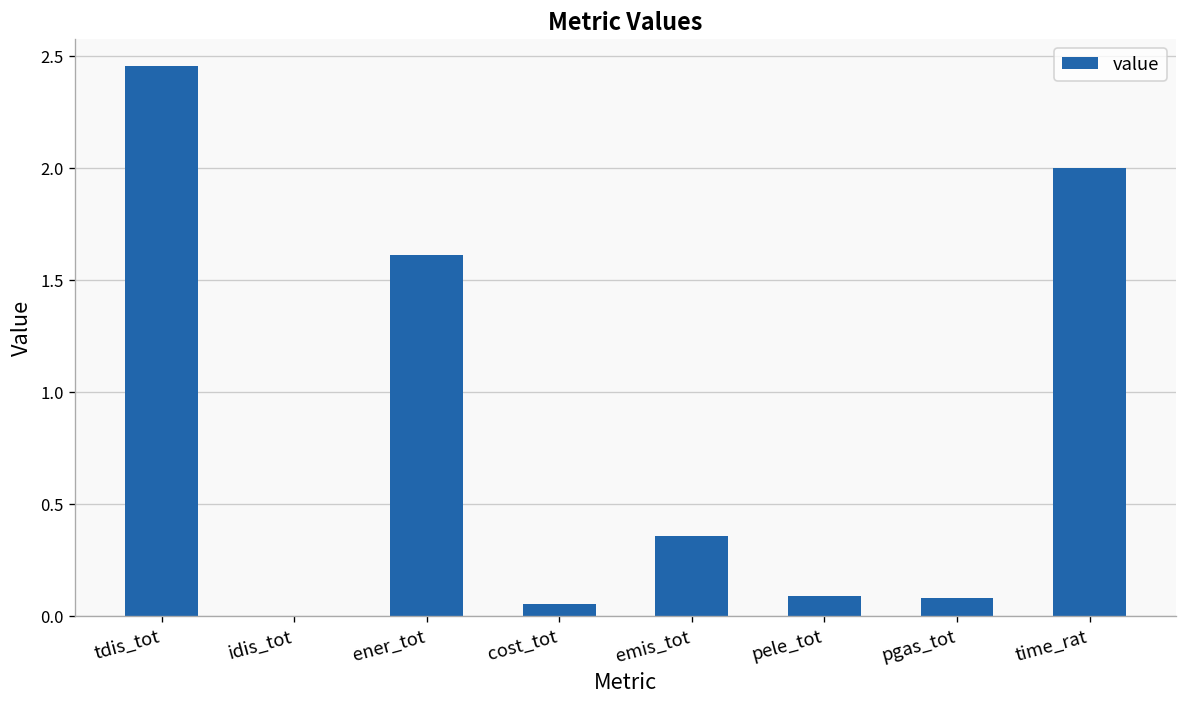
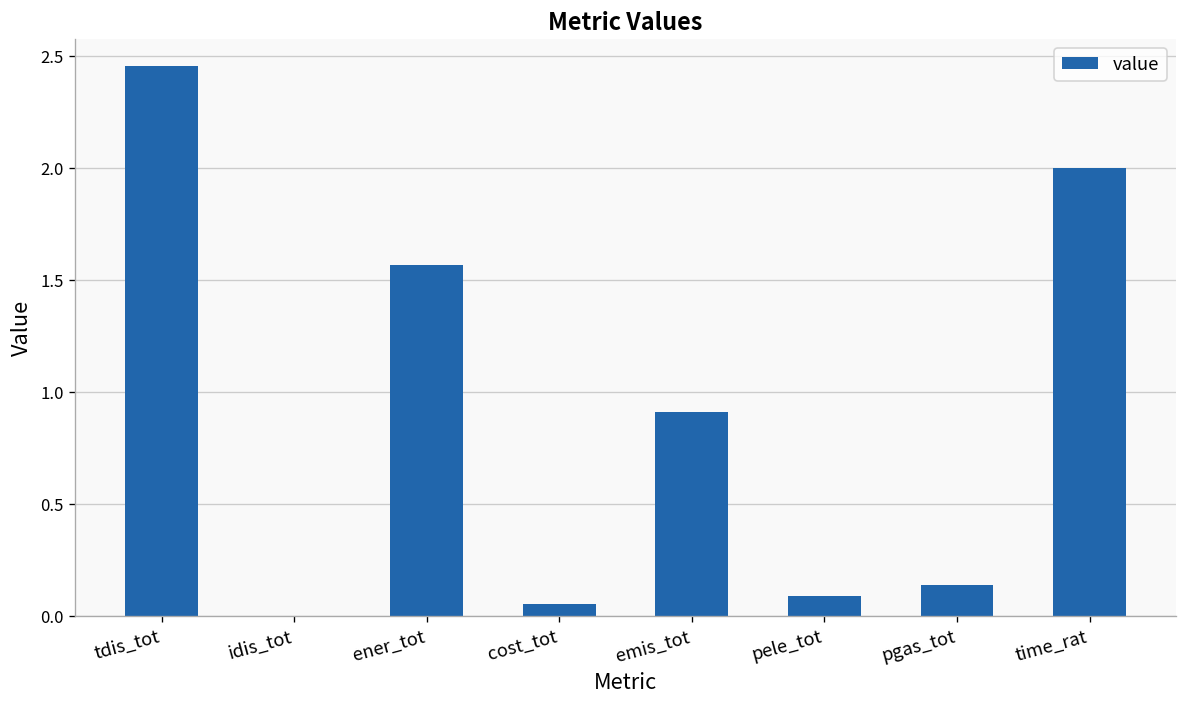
  {
    "tdis_tot": 2.45,
    "idis_tot": 0.00,
-   "ener_tot": 1.61,
+   "ener_tot": 1.57,
    "cost_tot": 0.05,
-   "emis_tot": 0.36,
+   "emis_tot": 0.91,
    "pele_tot": 0.09,
-   "pgas_tot": 0.08,
+   "pgas_tot": 0.14,
    "time_rat": 2.00
  }
